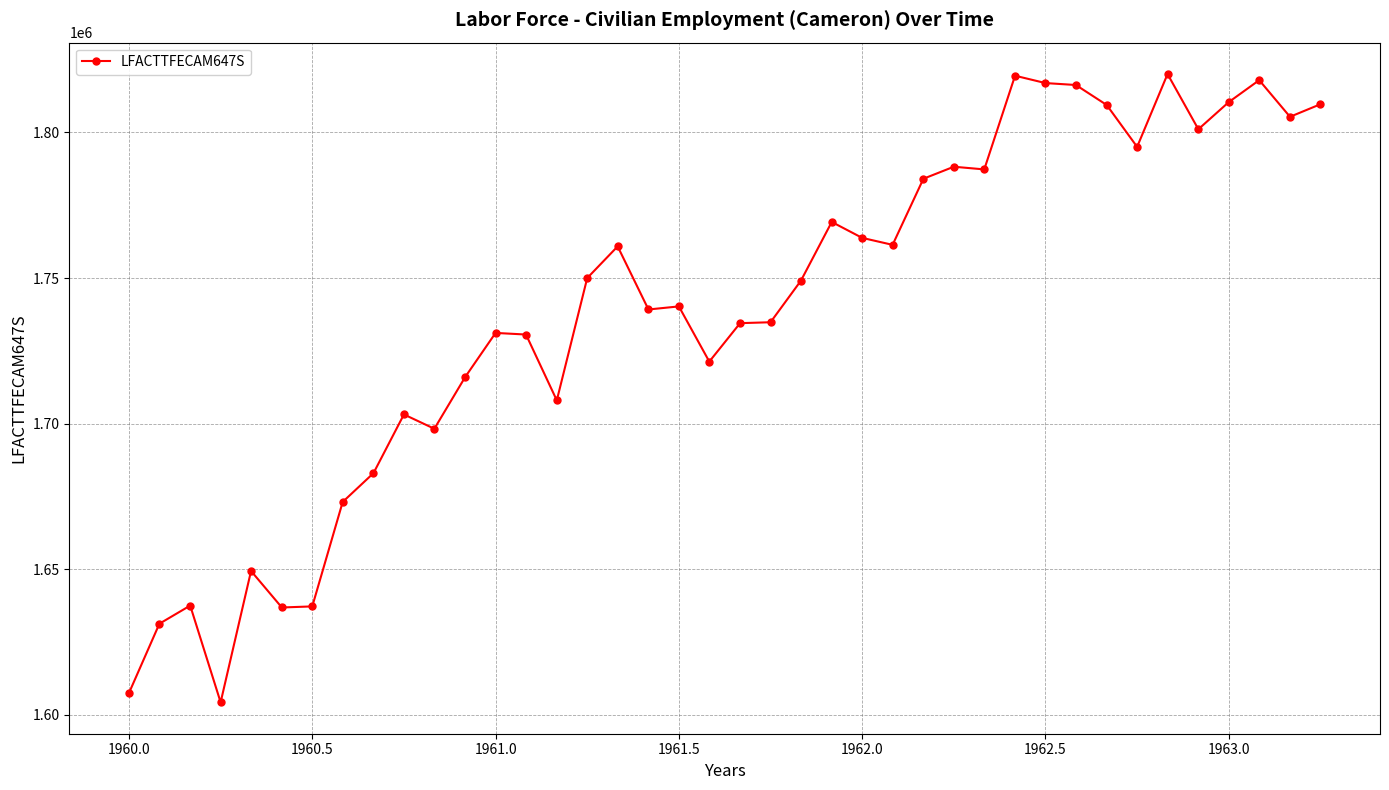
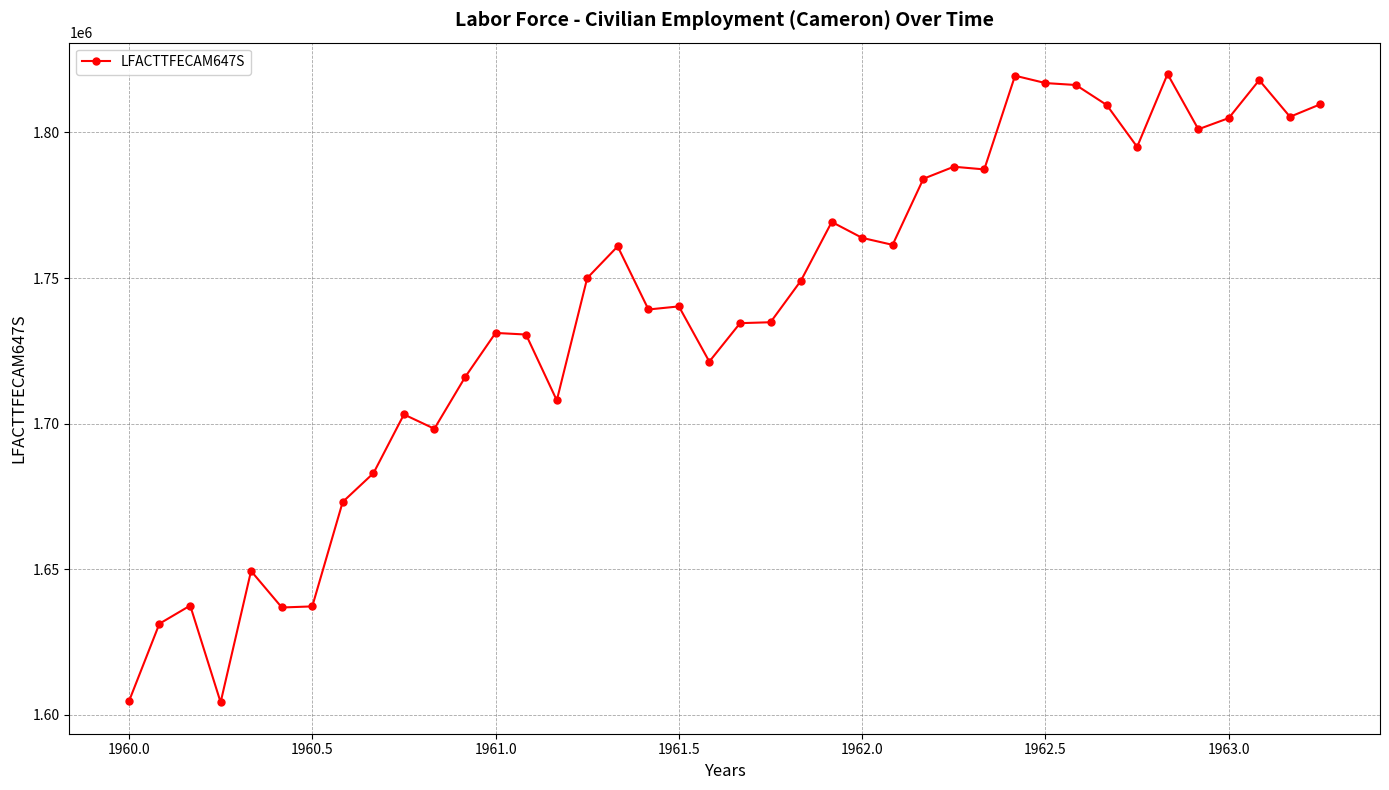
  {
-   "1960.0": 1608000,
+   "1960.0": 1605000,
    "1960.5": 1637000,
    "1961.0": 1731000,
    "1961.5": 1740000,
    "1962.0": 1764000,
    "1962.5": 1817000,
-   "1963.0": 1810000
+   "1963.0": 1805000
  }
